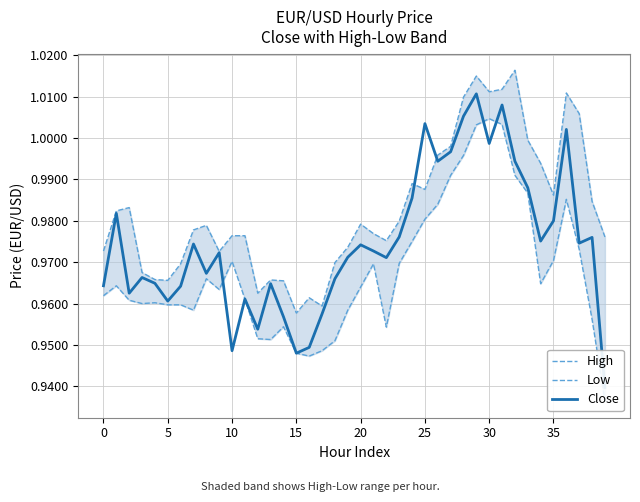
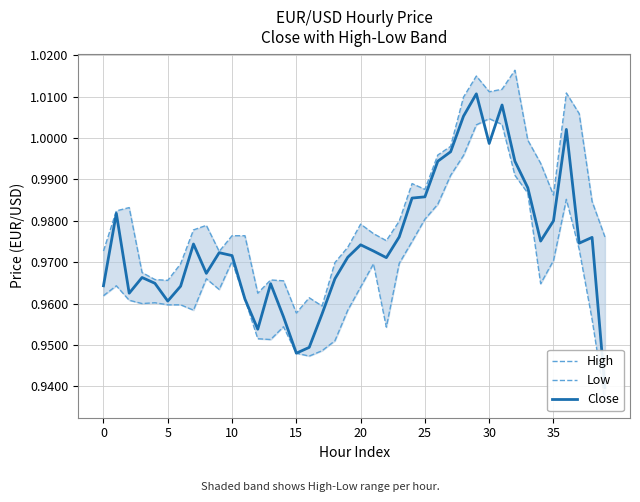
  {
    "Close": {
      "0": 0.964,
      "5": 0.961,
-     "10": 0.949,
+     "10": 0.972,
      "20": 0.974,
-     "25": 1.004,
+     "25": 0.986,
      "30": 0.999,
      "35": 0.980
    }
  }
